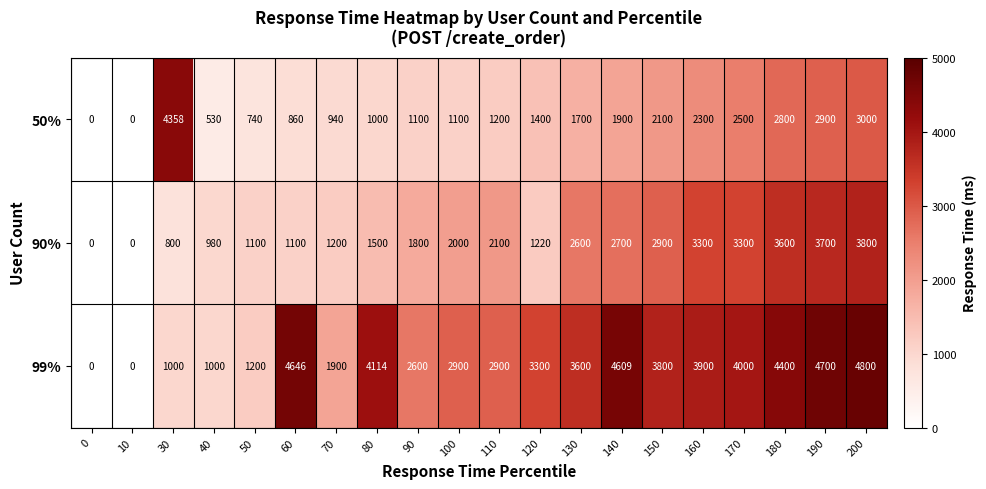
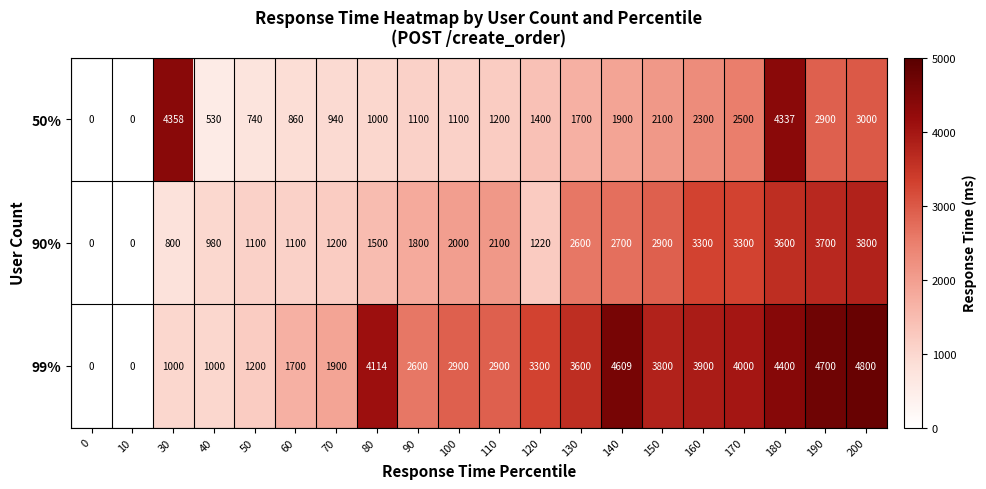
  {
    "50%": {
      "0": 0,
      "10": 0,
      "30": 4358,
      "40": 530,
      "50": 740,
      "60": 860,
      "70": 940,
      "80": 1000,
      "90": 1100,
      "100": 1100,
      "110": 1200,
      "120": 1400,
      "130": 1700,
      "140": 1900,
      "150": 2100,
      "160": 2300,
      "170": 2500,
-     "180": 2800,
+     "180": 4337,
      "190": 2900,
      "200": 3000
    },
    "90%": {
      "0": 0,
      "10": 0,
      "30": 800,
      "40": 980,
      "50": 1100,
      "60": 1100,
      "70": 1200,
      "80": 1500,
      "90": 1800,
      "100": 2000,
      "110": 2100,
      "120": 1220,
      "130": 2600,
      "140": 2700,
      "150": 2900,
      "160": 3300,
      "170": 3300,
      "180": 3600,
      "190": 3700,
      "200": 3800
    },
    "99%": {
      "0": 0,
      "10": 0,
      "30": 1000,
      "40": 1000,
      "50": 1200,
-     "60": 4646,
+     "60": 1700,
      "70": 1900,
      "80": 4114,
      "90": 2600,
      "100": 2900,
      "110": 2900,
      "120": 3300,
      "130": 3600,
      "140": 4609,
      "150": 3800,
      "160": 3900,
      "170": 4000,
      "180": 4400,
      "190": 4700,
      "200": 4800
    }
  }
